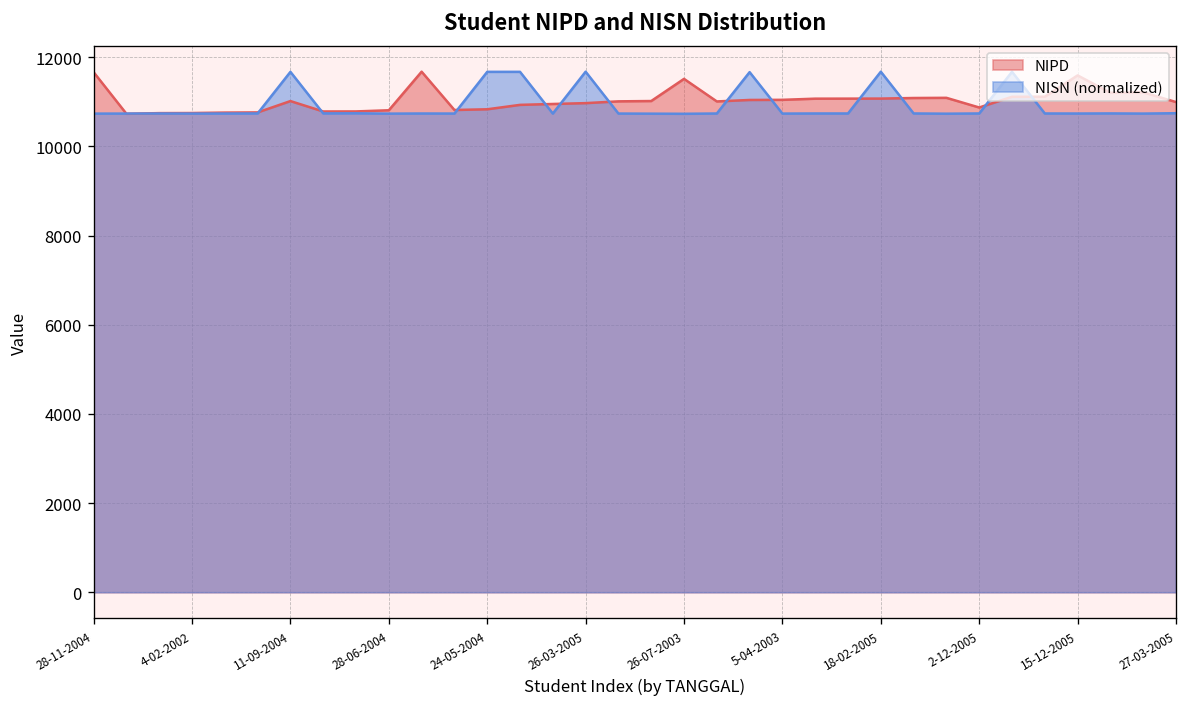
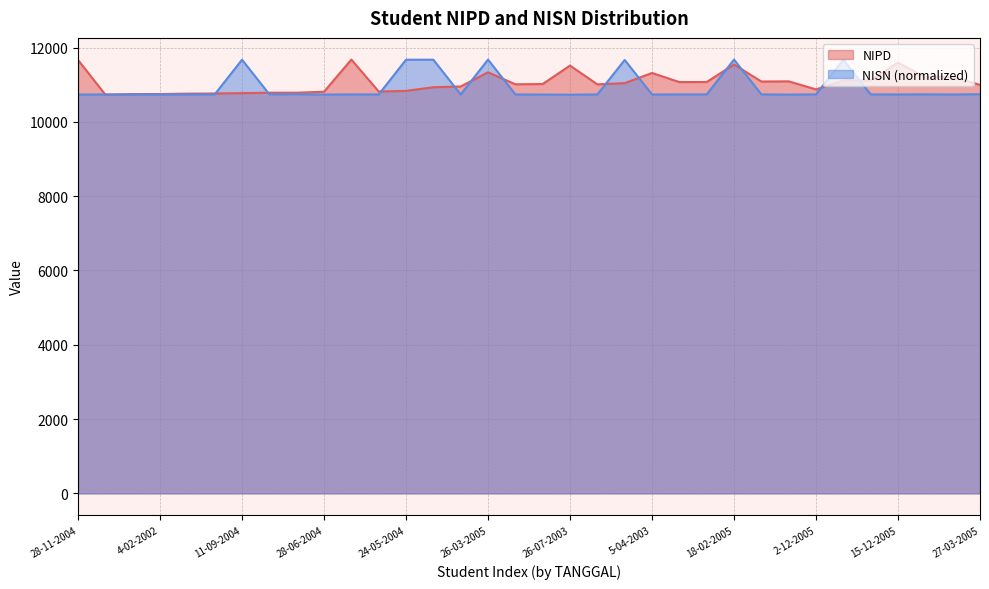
  {
    "NIPD": {
      "28-11-2004": 11700,
-     "11-09-2004": 11000,
+     "11-09-2004": 10800,
      "28-06-2004": 10800,
      "24-05-2004": 10800,
-     "26-03-2005": 11000,
+     "26-03-2005": 11300,
      "26-07-2003": 11500,
-     "5-04-2003": 11000,
-     "18-02-2005": 11100,
+     "5-04-2003": 11300,
+     "18-02-2005": 11500,
      "2-12-2005": 10900,
      "27-03-2005": 11000
    },
    "NISN (normalized)": {
      "28-11-2004": 10700,
      "11-09-2004": 11700,
      "28-06-2004": 10700,
      "24-05-2004": 11700,
      "26-03-2005": 11700,
      "26-07-2003": 10700,
      "5-04-2003": 10700,
      "18-02-2005": 11700,
      "2-12-2005": 10700,
      "15-12-2005": 10700,
      "27-03-2005": 10700
    }
  }
